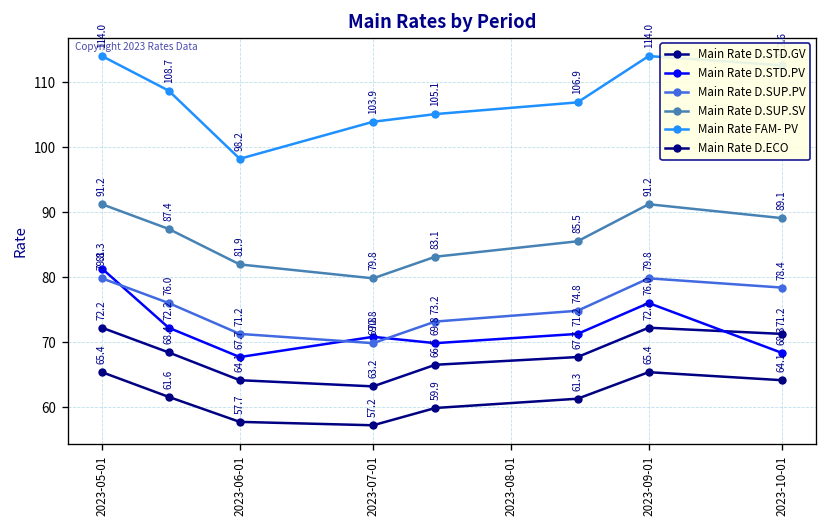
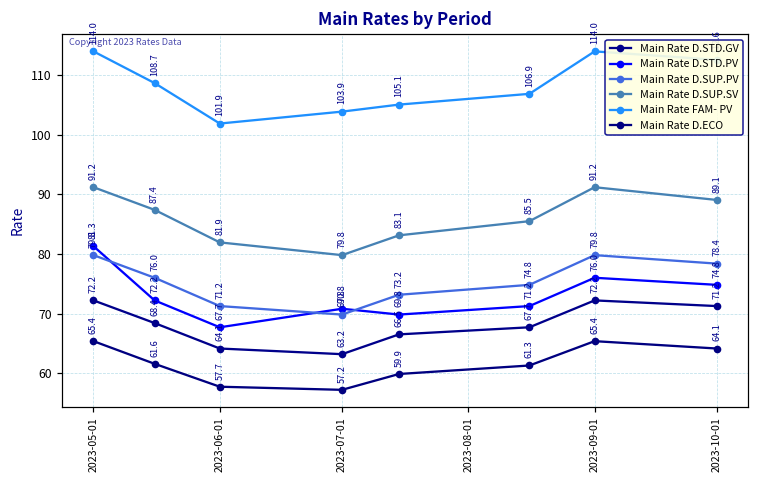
  {
    "Main Rate D.STD.PV": {
-     "2023-10-01": 68.3
+     "2023-10-01": 74.8
    },
    "Main Rate FAM- PV": {
-     "2023-06-01": 98.2,
+     "2023-06-01": 101.9,
      "2023-07-01": 103.9,
      "2023-09-01": 114.0
    }
  }
